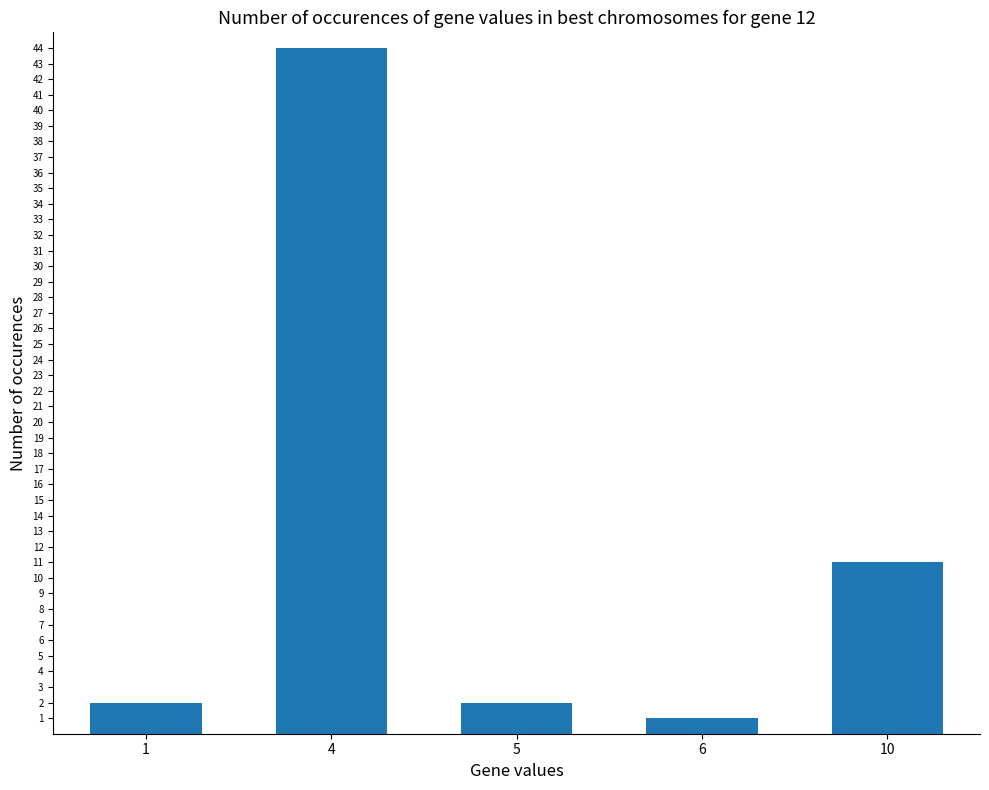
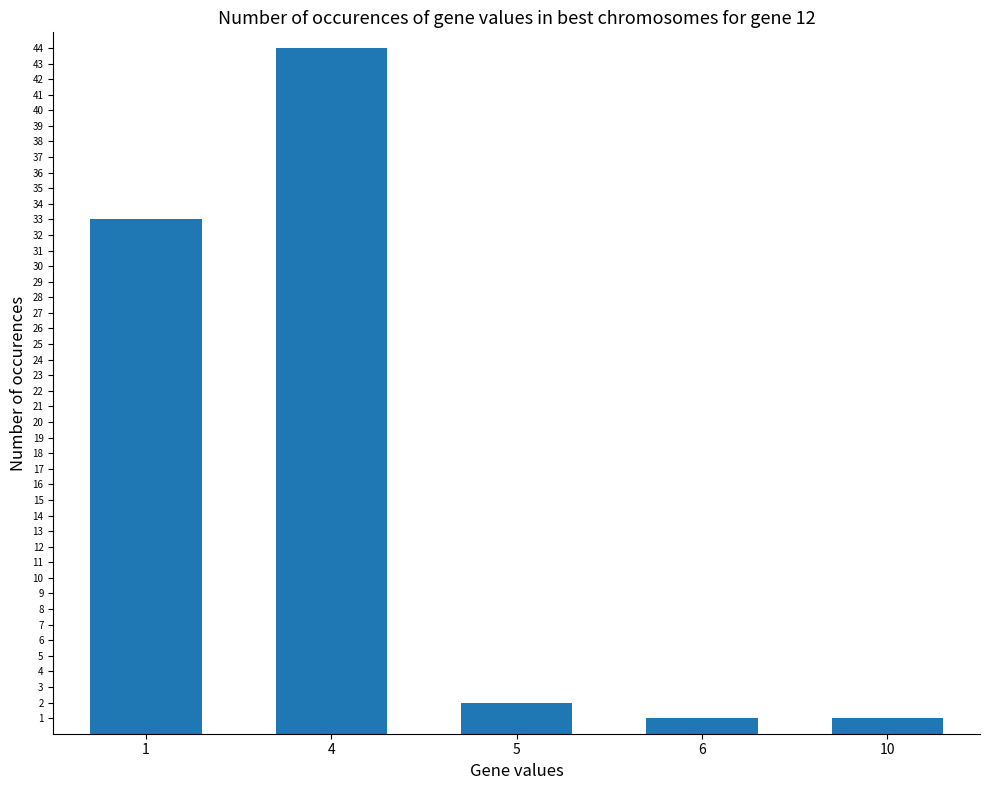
  {
-   "1": 2,
+   "1": 33,
    "4": 44,
    "5": 2,
    "6": 1,
-   "10": 11
+   "10": 1
  }
